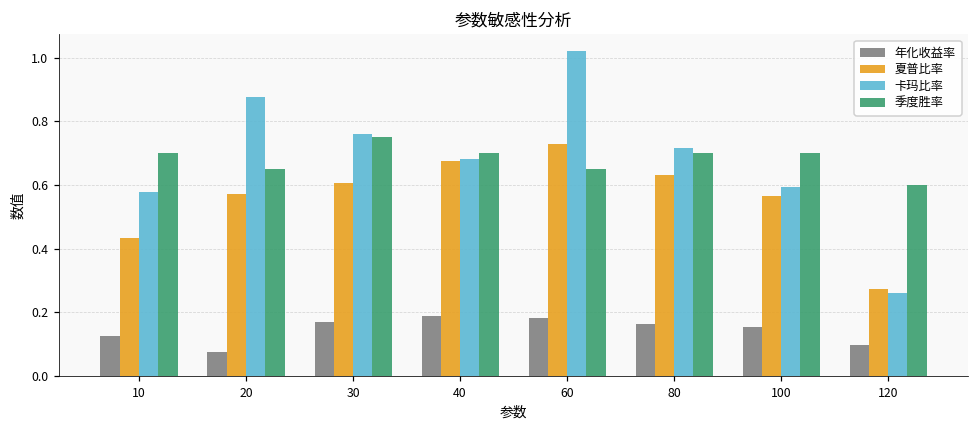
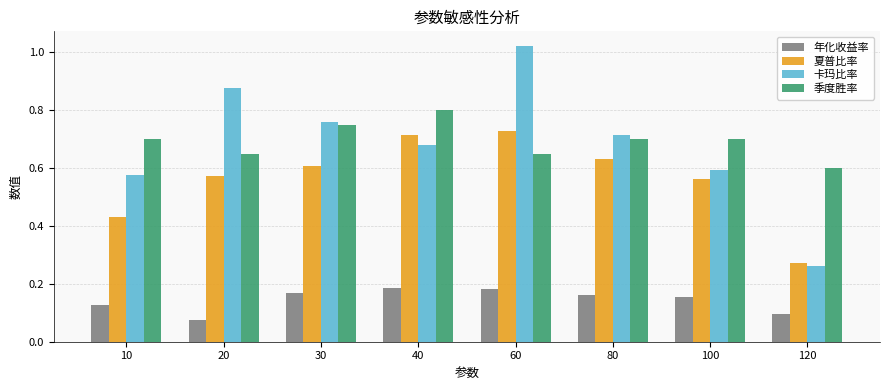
  {
    "年化收益率": {
      "10": 0.13,
      "20": 0.08,
      "30": 0.17,
      "40": 0.19,
      "60": 0.18,
      "80": 0.16,
      "100": 0.15,
      "120": 0.10
    },
    "夏普比率": {
      "10": 0.43,
      "20": 0.57,
      "30": 0.61,
-     "40": 0.68,
+     "40": 0.72,
      "60": 0.73,
      "80": 0.63,
      "100": 0.56,
      "120": 0.27
    },
    "卡玛比率": {
      "10": 0.58,
      "20": 0.88,
      "30": 0.76,
      "40": 0.68,
      "60": 1.02,
      "80": 0.72,
      "100": 0.59,
      "120": 0.26
    },
    "季度胜率": {
      "10": 0.7,
      "20": 0.65,
      "30": 0.75,
-     "40": 0.7,
+     "40": 0.8,
      "60": 0.65,
      "80": 0.7,
      "100": 0.7,
      "120": 0.6
    }
  }
